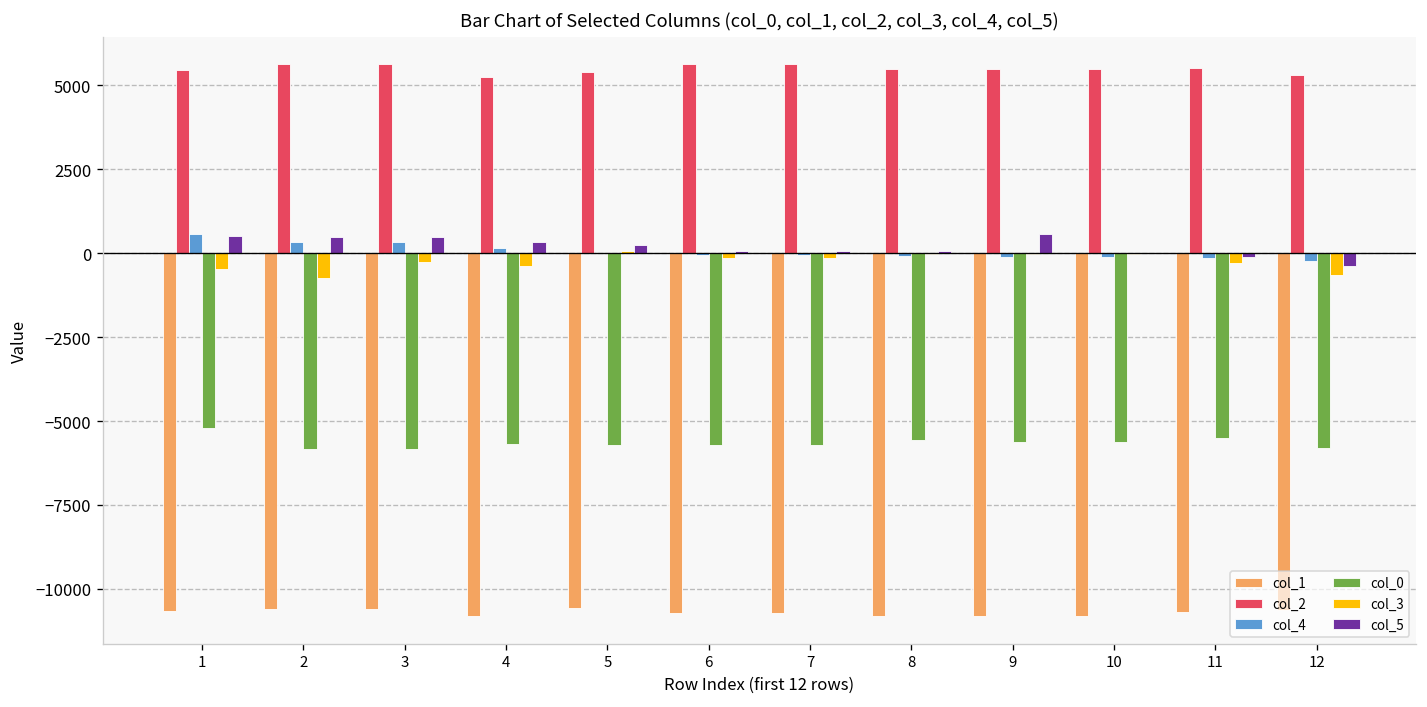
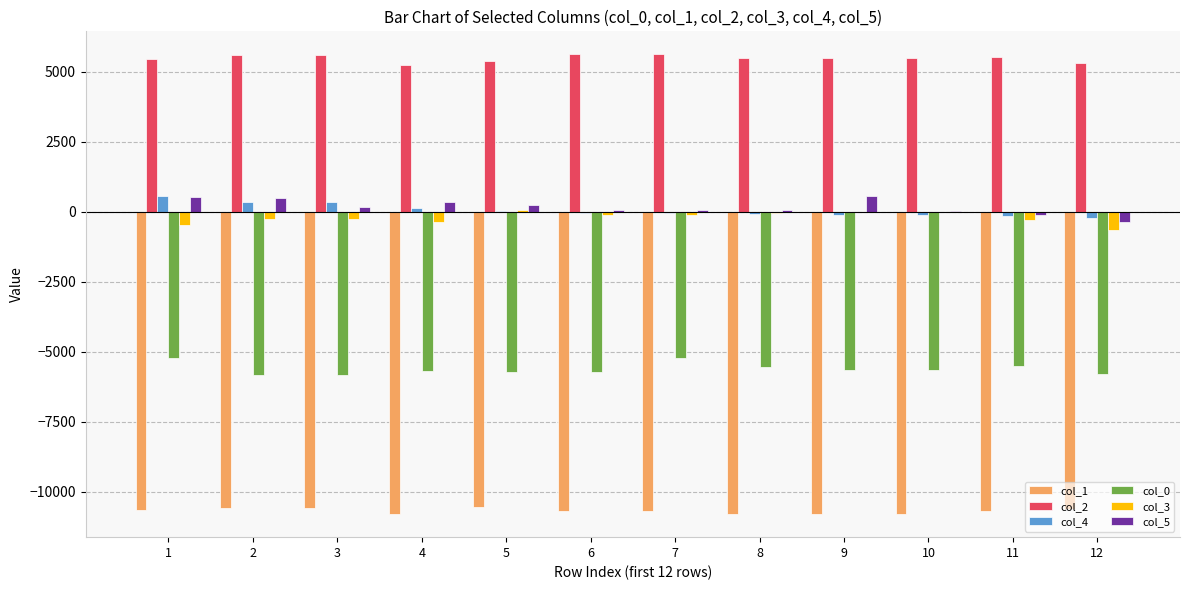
  {
    "col_1": {
      "1": -10600,
      "2": -10600,
      "3": -10600,
      "4": -10800,
      "5": -10600,
      "6": -10700,
      "7": -10700,
      "8": -10800,
      "9": -10800,
      "10": -10800,
      "11": -10700
    },
    "col_2": {
      "1": 5500,
      "2": 5600,
      "3": 5600,
      "4": 5200,
      "5": 5400,
      "6": 5600,
      "7": 5600,
      "8": 5500,
      "9": 5500,
      "10": 5500,
      "11": 5500,
      "12": 5300
    },
    "col_4": {
      "1": 600,
      "2": 300,
      "3": 300,
      "4": 100,
      "9": -100,
      "10": -100,
      "11": -200,
      "12": -200
    },
    "col_0": {
      "1": -5200,
      "2": -5800,
      "3": -5800,
      "4": -5700,
      "5": -5700,
      "6": -5700,
-     "7": -5700,
+     "7": -5200,
      "8": -5600,
      "9": -5600,
      "10": -5600,
      "11": -5500,
      "12": -5800
    },
    "col_3": {
      "1": -500,
-     "2": -700,
+     "2": -300,
      "3": -300,
      "4": -400,
      "6": -100,
      "7": -100,
      "11": -300,
      "12": -700
    },
    "col_5": {
      "1": 500,
      "2": 500,
-     "3": 500,
+     "3": 200,
      "4": 300,
      "5": 200,
      "9": 600,
      "11": -100,
      "12": -400
    }
  }
